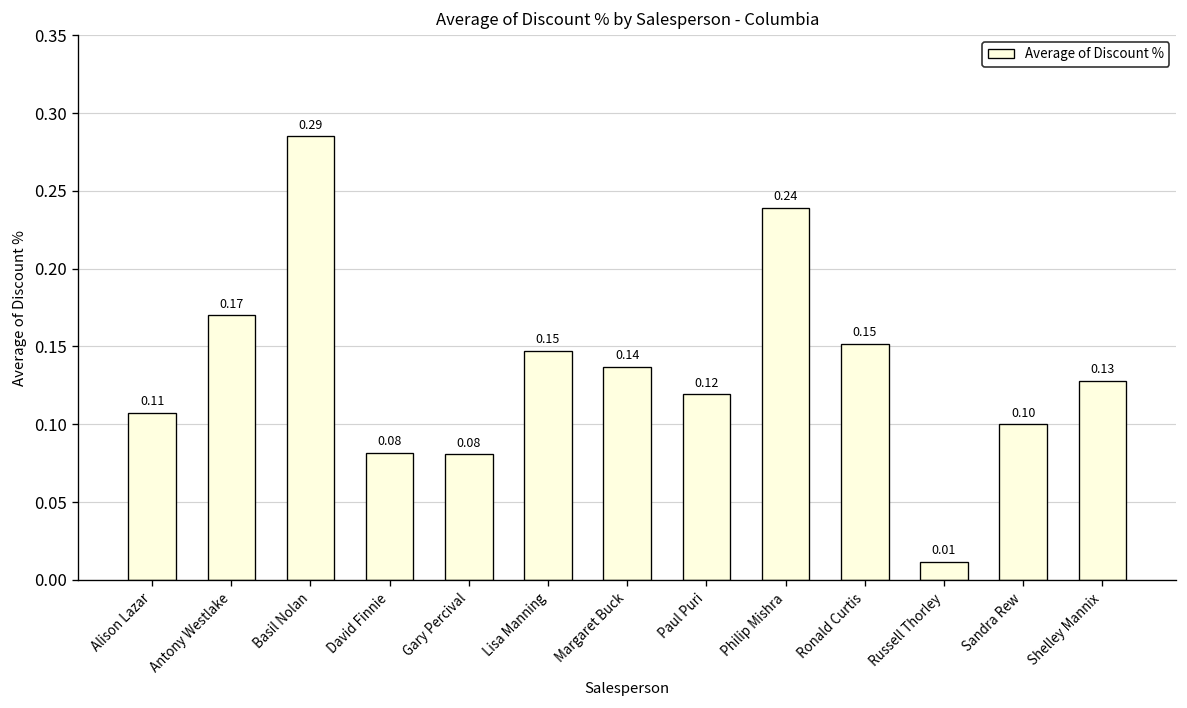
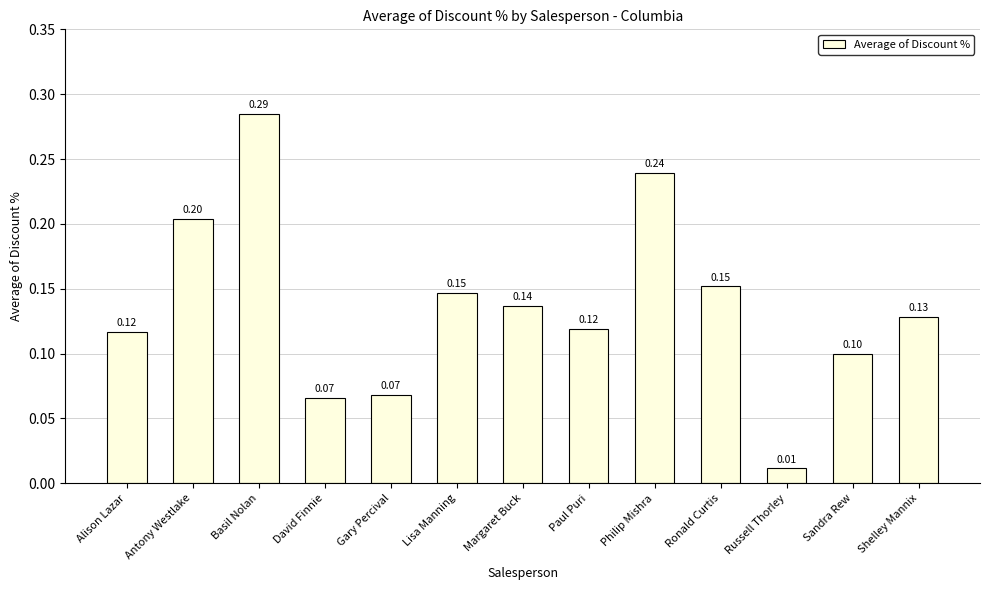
  {
-   "Alison Lazar": 0.11,
-   "Antony Westlake": 0.17,
+   "Alison Lazar": 0.12,
+   "Antony Westlake": 0.20,
    "Basil Nolan": 0.29,
-   "David Finnie": 0.08,
-   "Gary Percival": 0.08,
+   "David Finnie": 0.07,
+   "Gary Percival": 0.07,
    "Lisa Manning": 0.15,
    "Margaret Buck": 0.14,
    "Paul Puri": 0.12,
    "Philip Mishra": 0.24,
    "Ronald Curtis": 0.15,
    "Russell Thorley": 0.01,
    "Sandra Rew": 0.10,
    "Shelley Mannix": 0.13
  }
